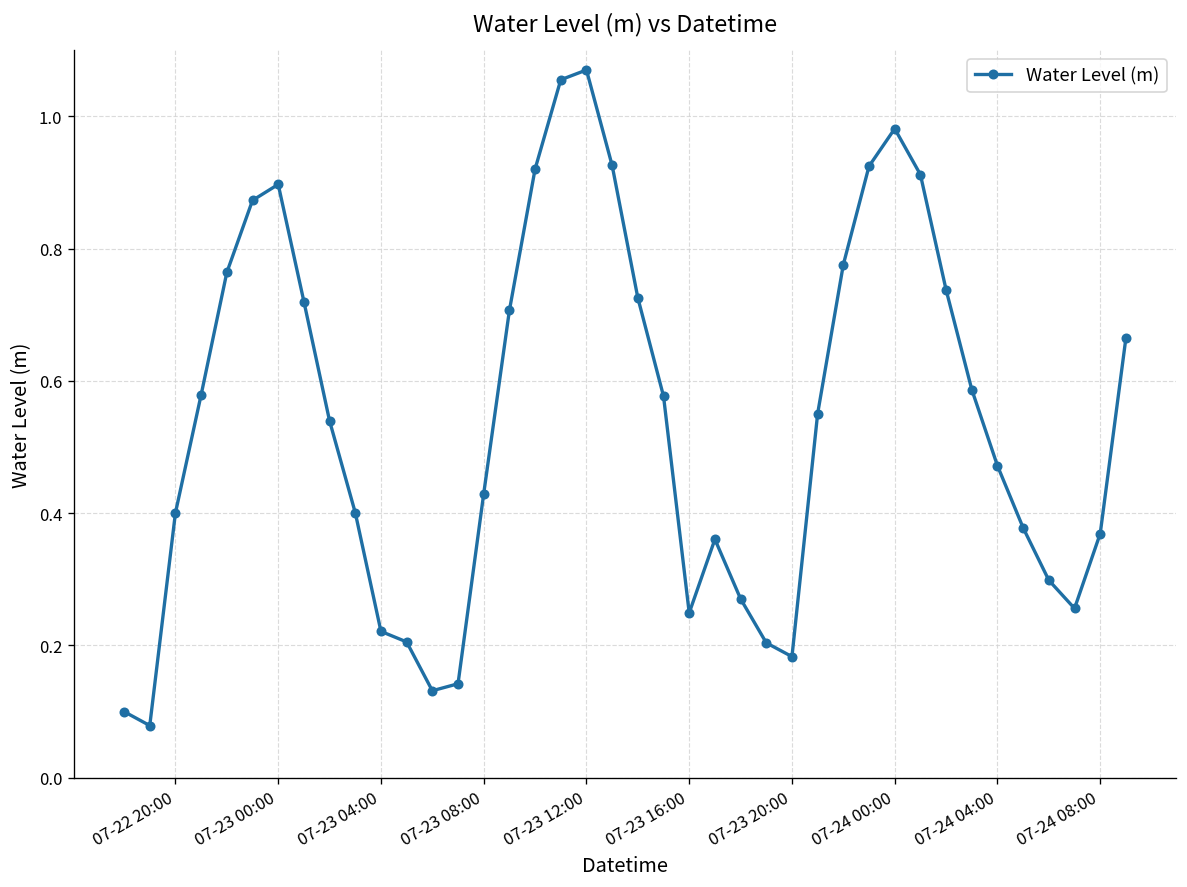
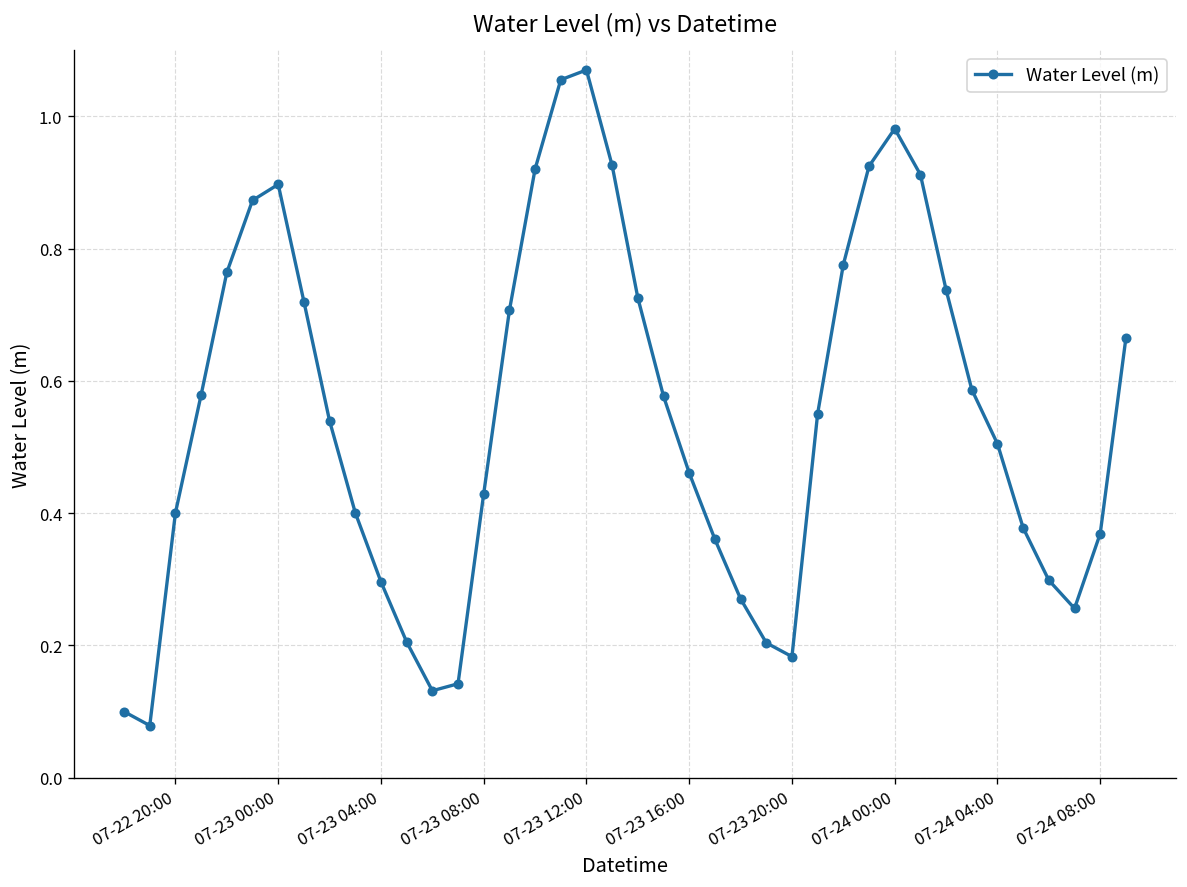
  {
    "07-22 20:00": 0.40,
    "07-23 00:00": 0.90,
-   "07-23 04:00": 0.22,
+   "07-23 04:00": 0.30,
    "07-23 08:00": 0.43,
    "07-23 12:00": 1.07,
-   "07-23 16:00": 0.25,
+   "07-23 16:00": 0.46,
    "07-23 20:00": 0.18,
    "07-24 00:00": 0.98,
-   "07-24 04:00": 0.47,
+   "07-24 04:00": 0.50,
    "07-24 08:00": 0.37
  }
